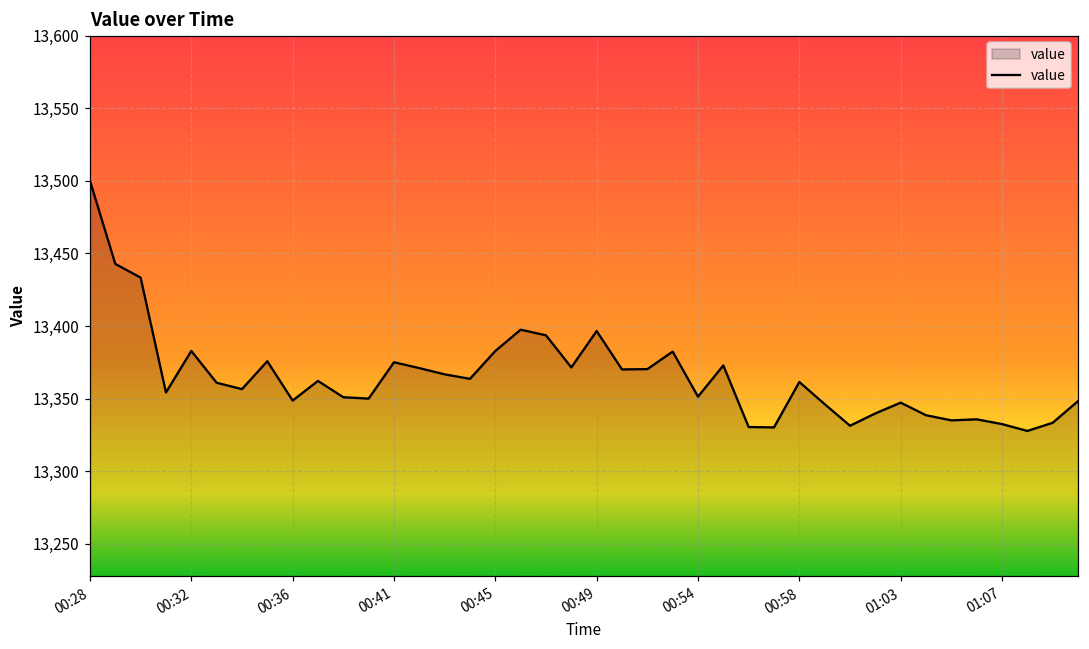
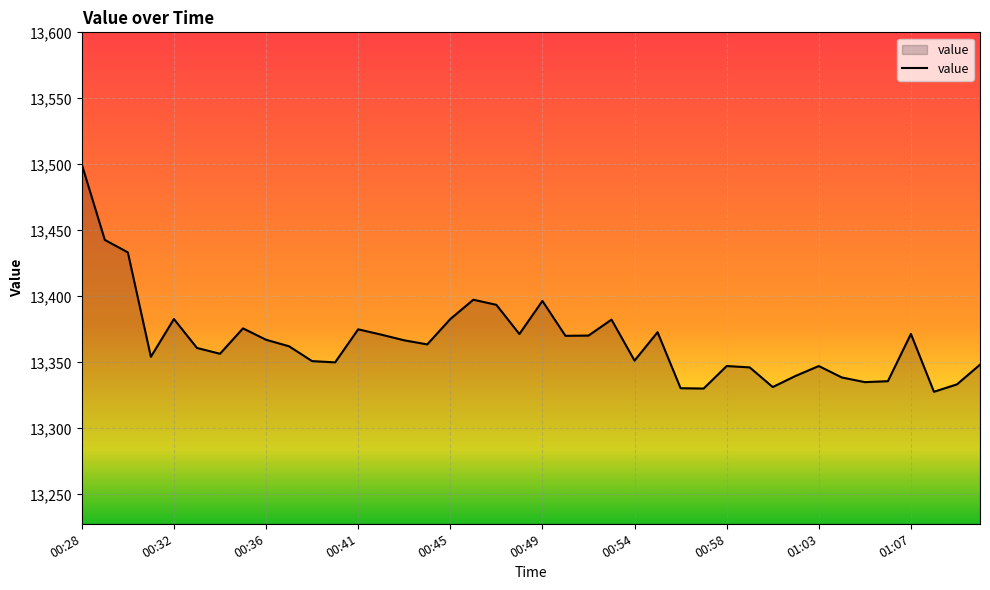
  {
    "00:28": "13,500",
    "00:32": "13,383",
-   "00:36": "13,349",
+   "00:36": "13,367",
    "00:41": "13,375",
    "00:45": "13,383",
    "00:49": "13,397",
    "00:54": "13,351",
-   "00:58": "13,361",
+   "00:58": "13,347",
    "01:03": "13,347",
-   "01:07": "13,332"
+   "01:07": "13,372"
  }
